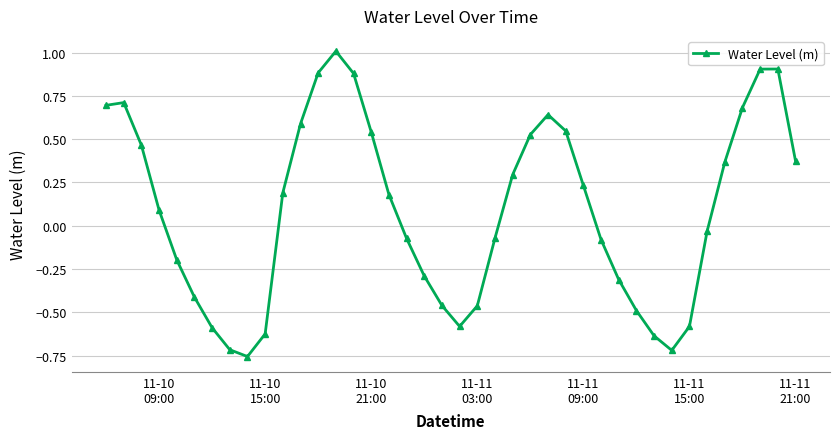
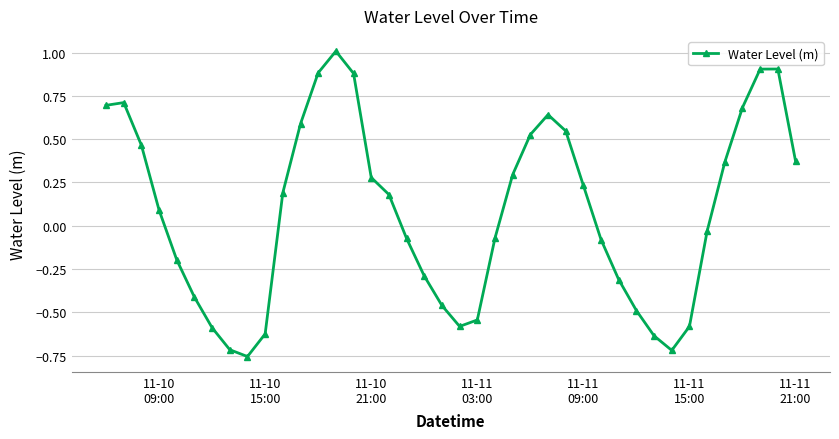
  {
    "11-10 09:00": 0.09,
    "11-10 15:00": -0.62,
-   "11-10 21:00": 0.54,
-   "11-11 03:00": -0.46,
+   "11-10 21:00": 0.28,
+   "11-11 03:00": -0.54,
    "11-11 09:00": 0.23,
    "11-11 15:00": -0.58,
    "11-11 21:00": 0.37
  }
